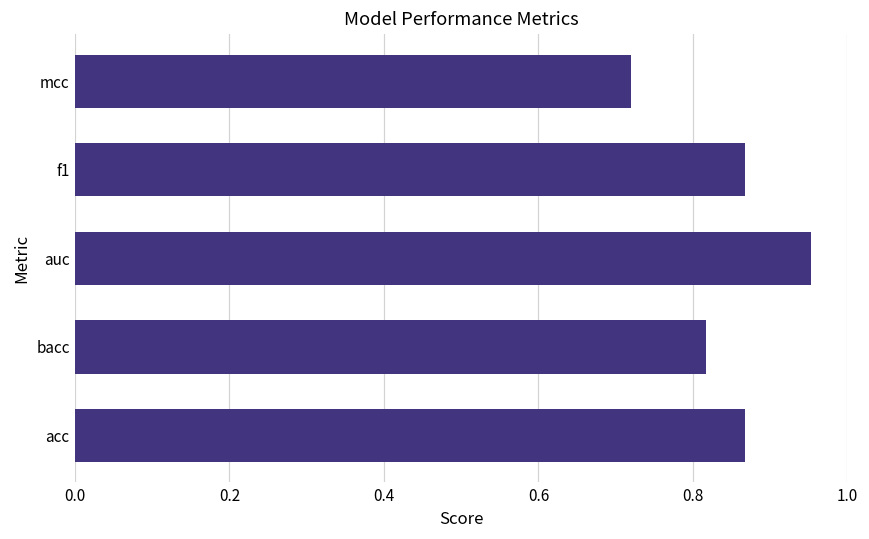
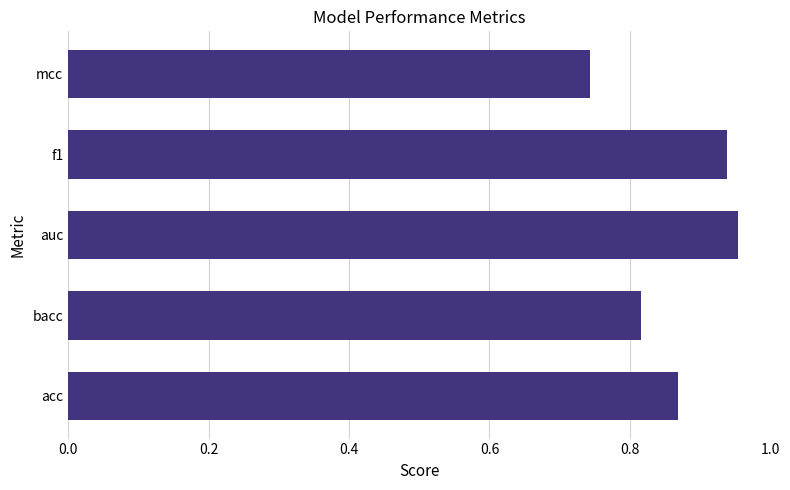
  {
-   "mcc": 0.72,
-   "f1": 0.87,
+   "mcc": 0.74,
+   "f1": 0.94,
    "auc": 0.95,
    "bacc": 0.82,
    "acc": 0.87
  }
